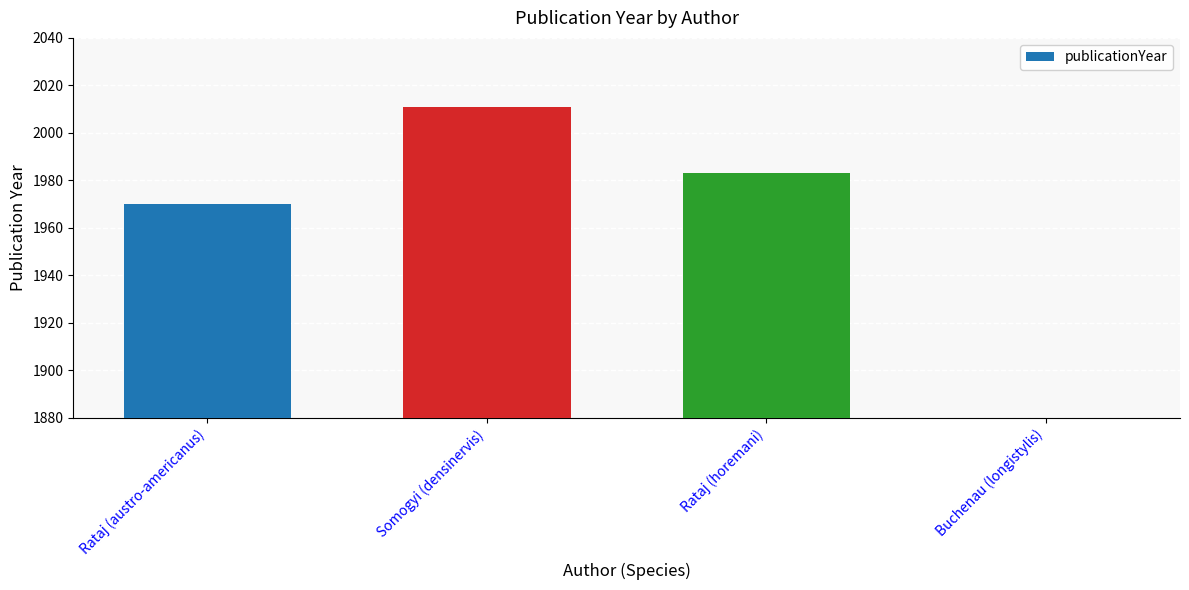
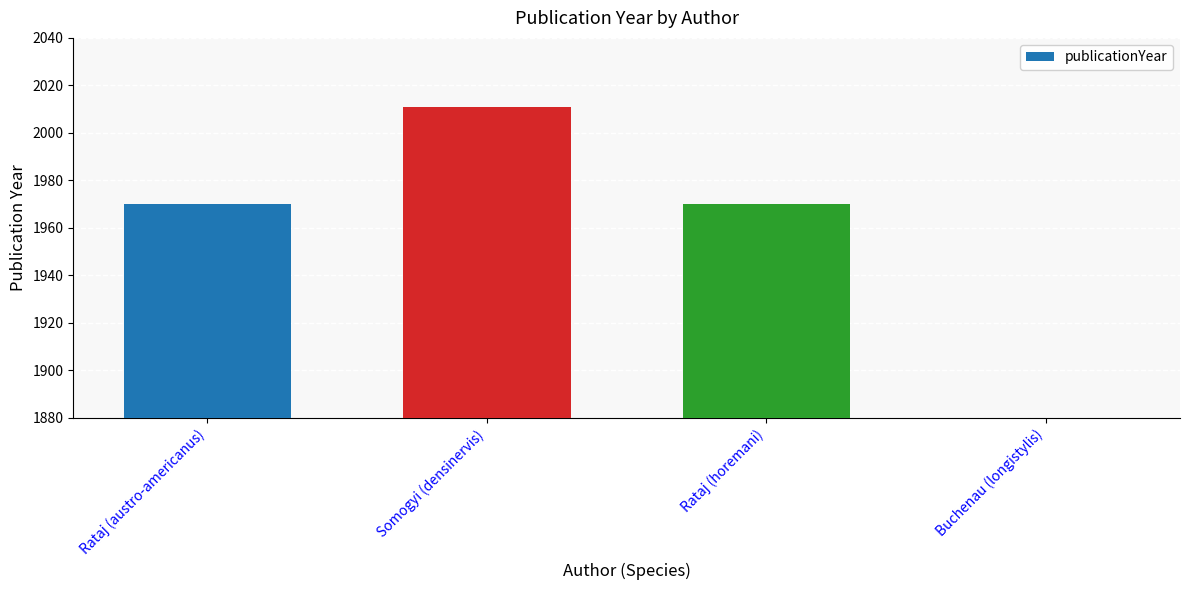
  {
    "Rataj (austro-americanus)": 1970,
    "Somogyi (densinervis)": 2011,
-   "Rataj (horemani)": 1983
+   "Rataj (horemani)": 1970
  }
